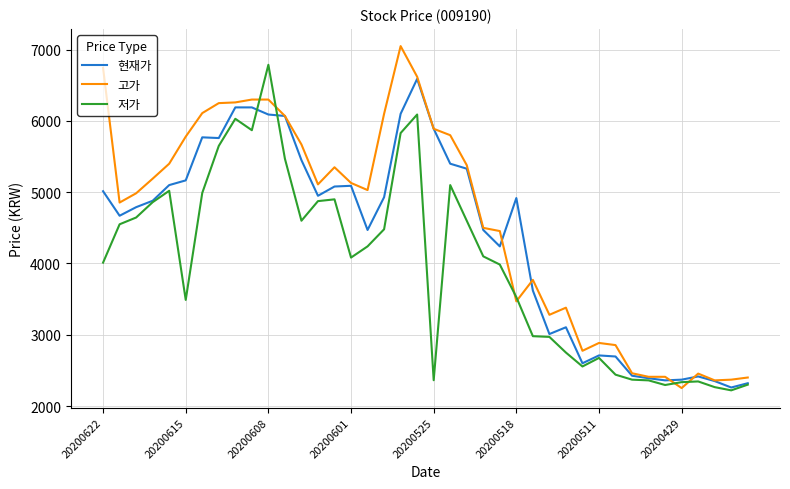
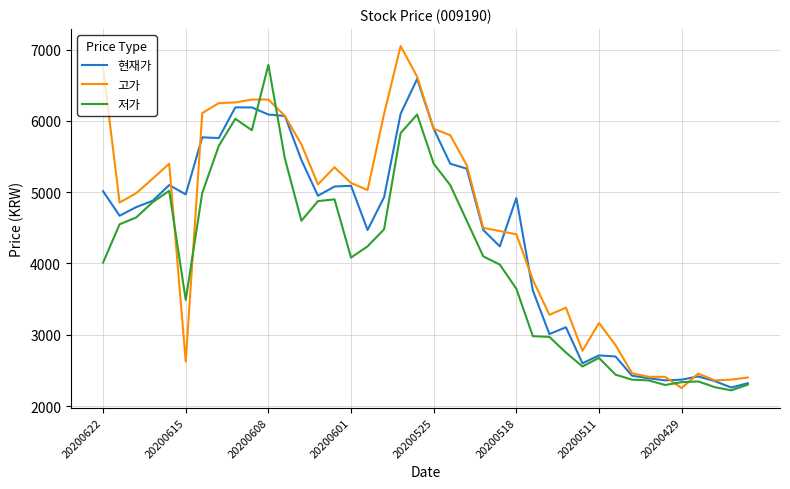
  {
    "현재가": {
      "20200622": 5000,
-     "20200615": 5200,
+     "20200615": 5000,
      "20200608": 6100,
      "20200601": 5100,
      "20200518": 4900
    },
    "고가": {
-     "20200615": 5800,
+     "20200615": 2600,
      "20200608": 6300,
      "20200601": 5100,
-     "20200518": 3500,
-     "20200511": 2900,
+     "20200518": 4400,
+     "20200511": 3200,
      "20200429": 2300
    },
    "저가": {
      "20200622": 4000,
      "20200615": 3500,
      "20200608": 6800,
      "20200601": 4100,
-     "20200525": 2400,
-     "20200518": 3500
+     "20200525": 5400,
+     "20200518": 3600
    }
  }
